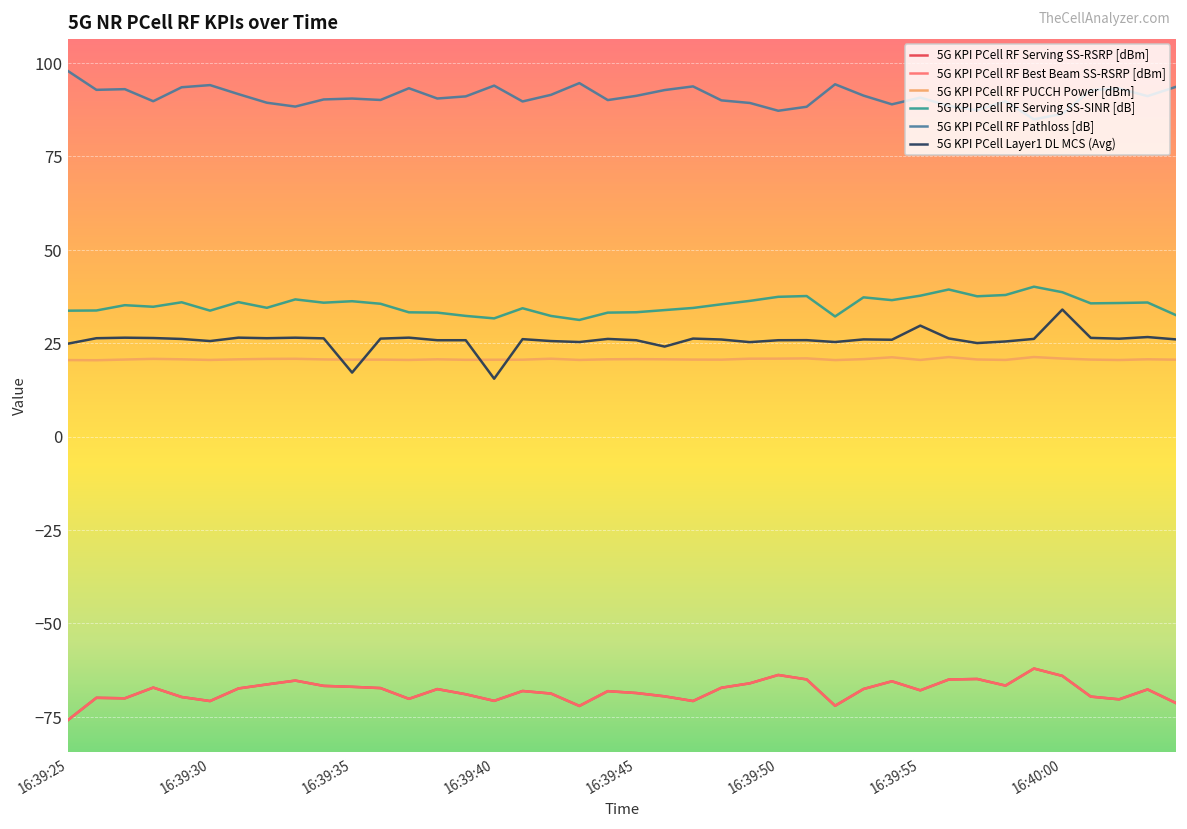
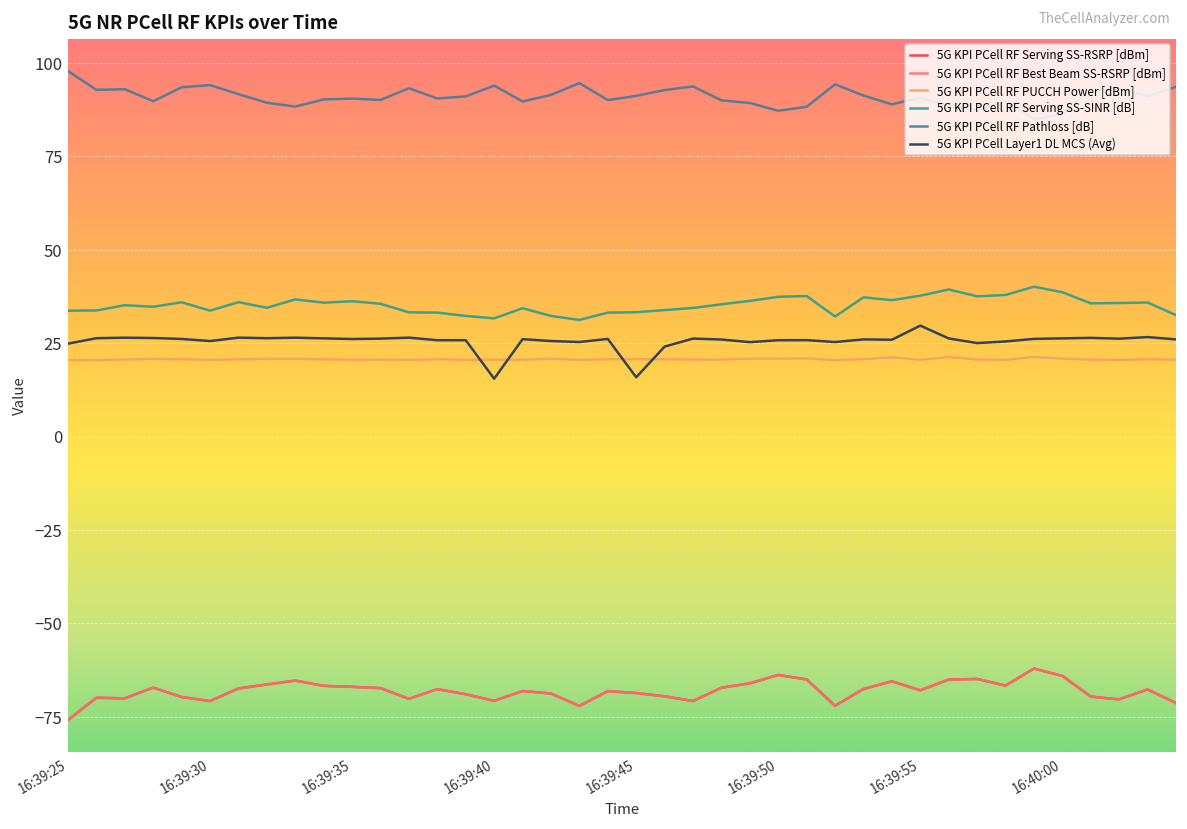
  {
    "5G KPI PCell Layer1 DL MCS (Avg)": {
      "16:39:25": 25,
      "16:39:30": 26,
-     "16:39:35": 17,
+     "16:39:35": 26,
      "16:39:40": 16,
-     "16:39:45": 26,
+     "16:39:45": 16,
      "16:39:50": 26,
      "16:39:55": 30,
-     "16:40:00": 34
+     "16:40:00": 26
    }
  }
